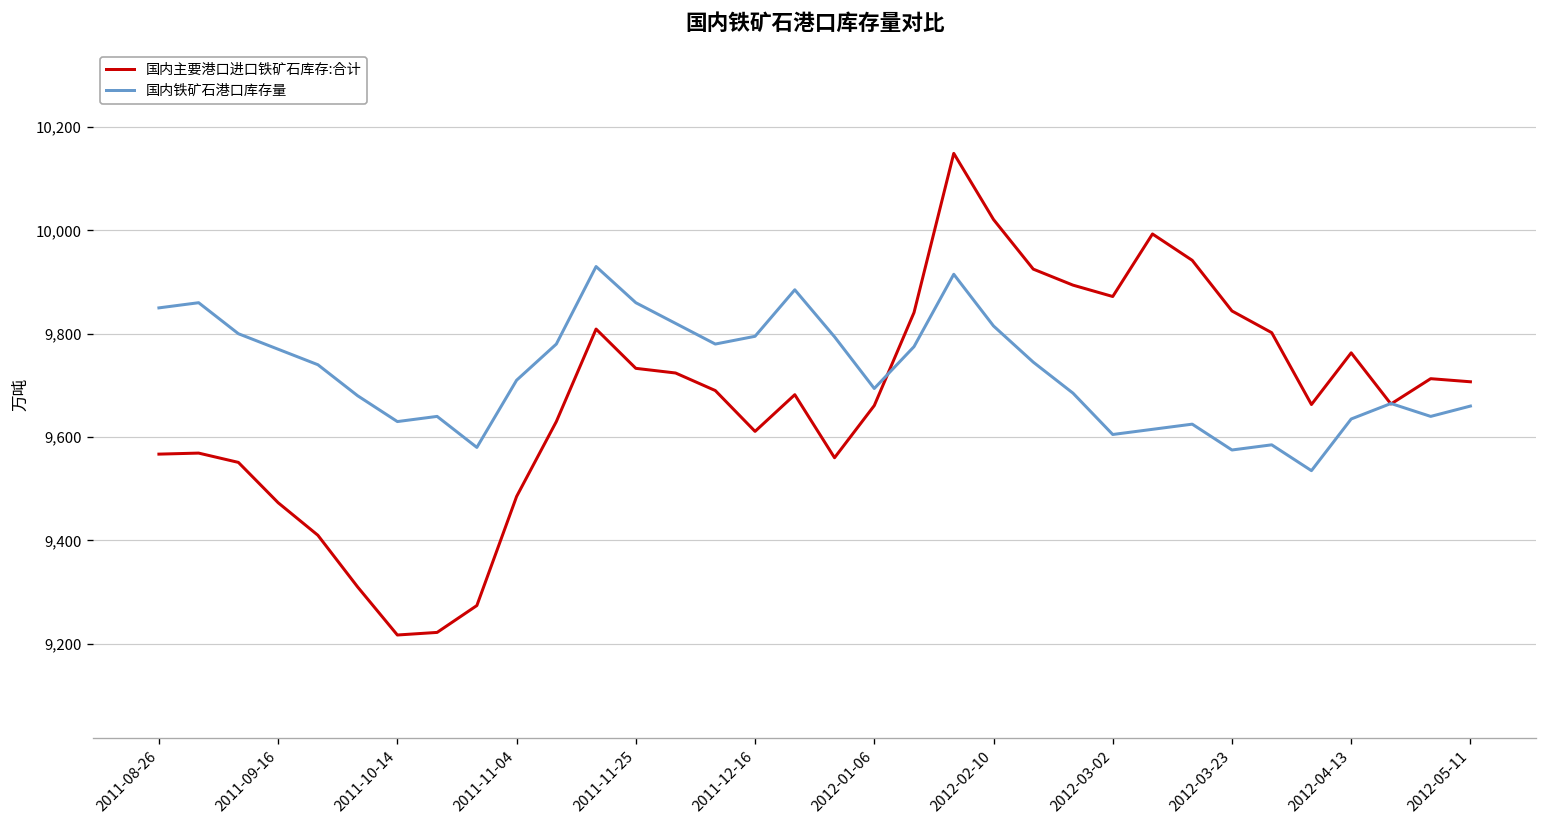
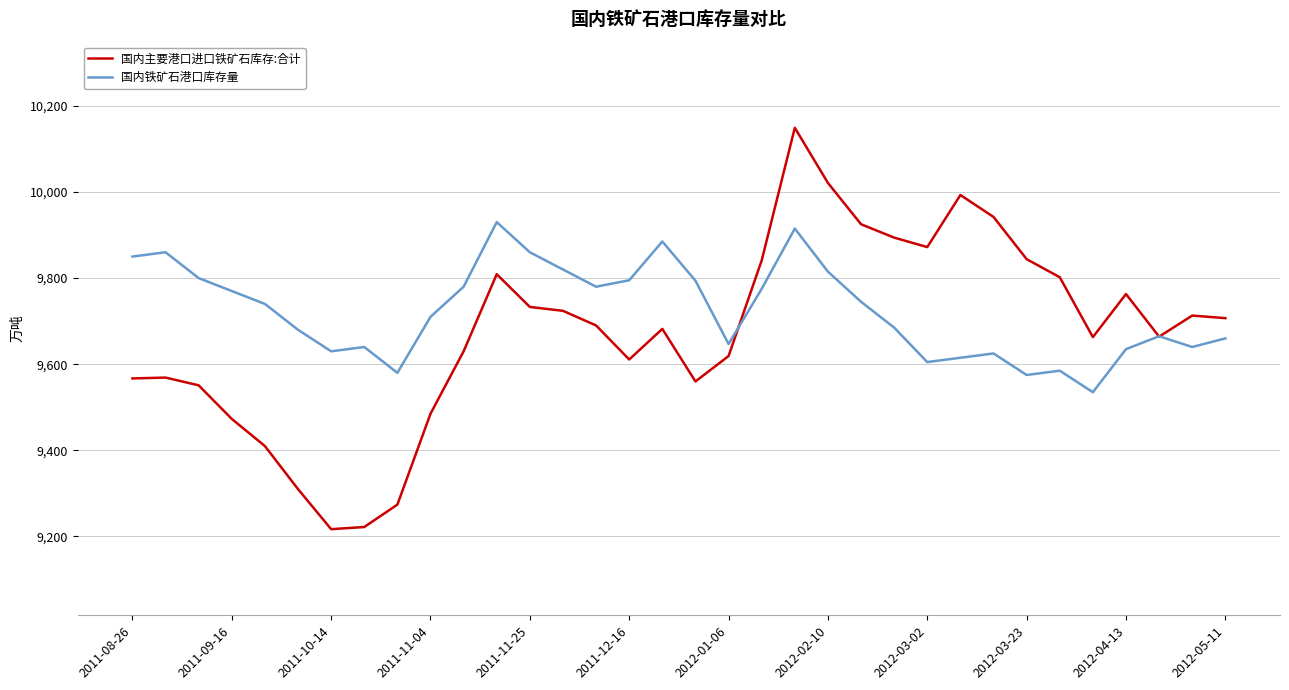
  {
    "国内主要港口进口铁矿石库存:合计": {
      "2011-08-26": "9,570",
      "2011-09-16": "9,470",
      "2011-10-14": "9,220",
      "2011-11-04": "9,490",
      "2011-11-25": "9,730",
      "2011-12-16": "9,610",
-     "2012-01-06": "9,660",
+     "2012-01-06": "9,620",
      "2012-02-10": "10,020",
      "2012-03-02": "9,870",
      "2012-03-23": "9,840",
      "2012-04-13": "9,760",
      "2012-05-11": "9,710"
    },
    "国内铁矿石港口库存量": {
      "2011-08-26": "9,850",
      "2011-09-16": "9,770",
      "2011-10-14": "9,630",
      "2011-11-04": "9,710",
      "2011-11-25": "9,860",
      "2011-12-16": "9,800",
-     "2012-01-06": "9,690",
+     "2012-01-06": "9,650",
      "2012-02-10": "9,820",
      "2012-03-02": "9,610",
      "2012-03-23": "9,580",
      "2012-04-13": "9,640",
      "2012-05-11": "9,660"
    }
  }
